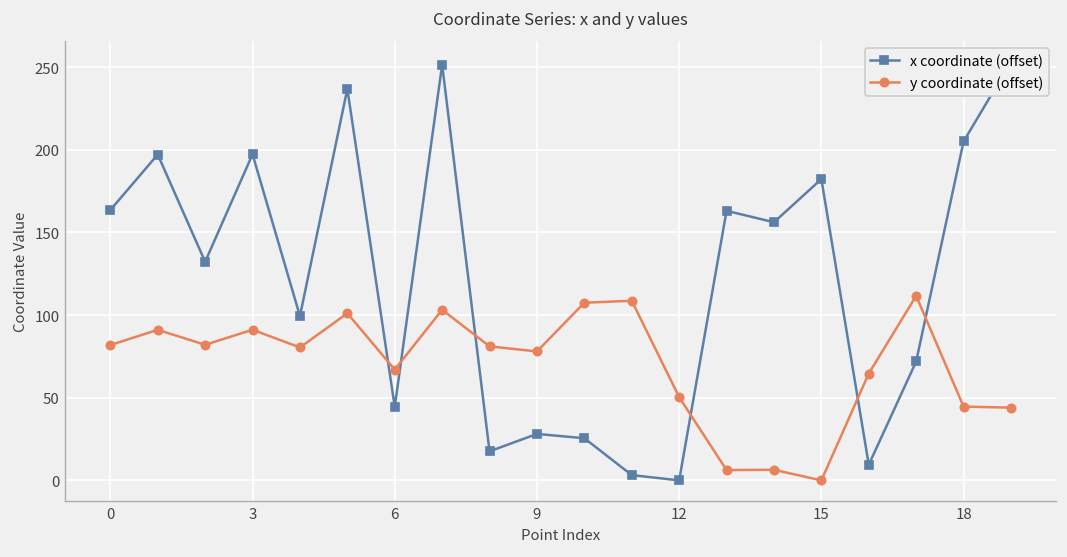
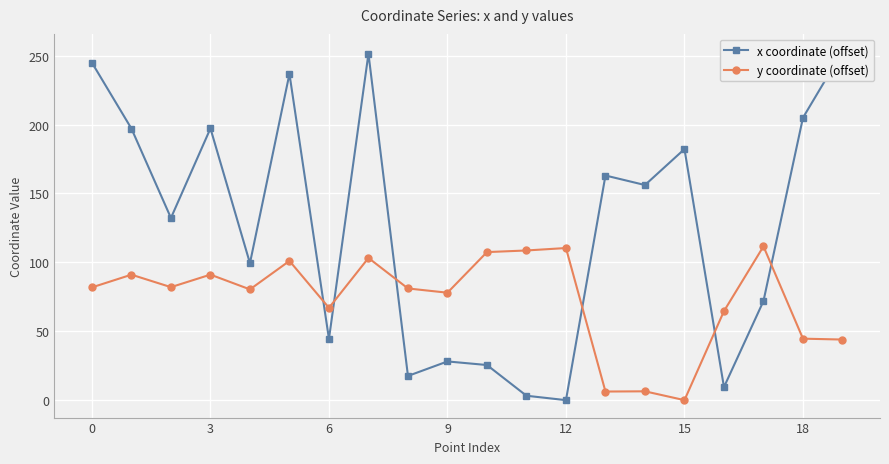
  {
    "x coordinate (offset)": {
-     "0": 163,
+     "0": 245,
      "3": 197,
      "6": 44,
      "9": 28,
      "12": 0,
      "15": 182,
      "18": 205
    },
    "y coordinate (offset)": {
      "0": 82,
      "3": 91,
      "6": 67,
      "9": 78,
-     "12": 50,
+     "12": 110,
      "15": 0,
      "18": 45
    }
  }
